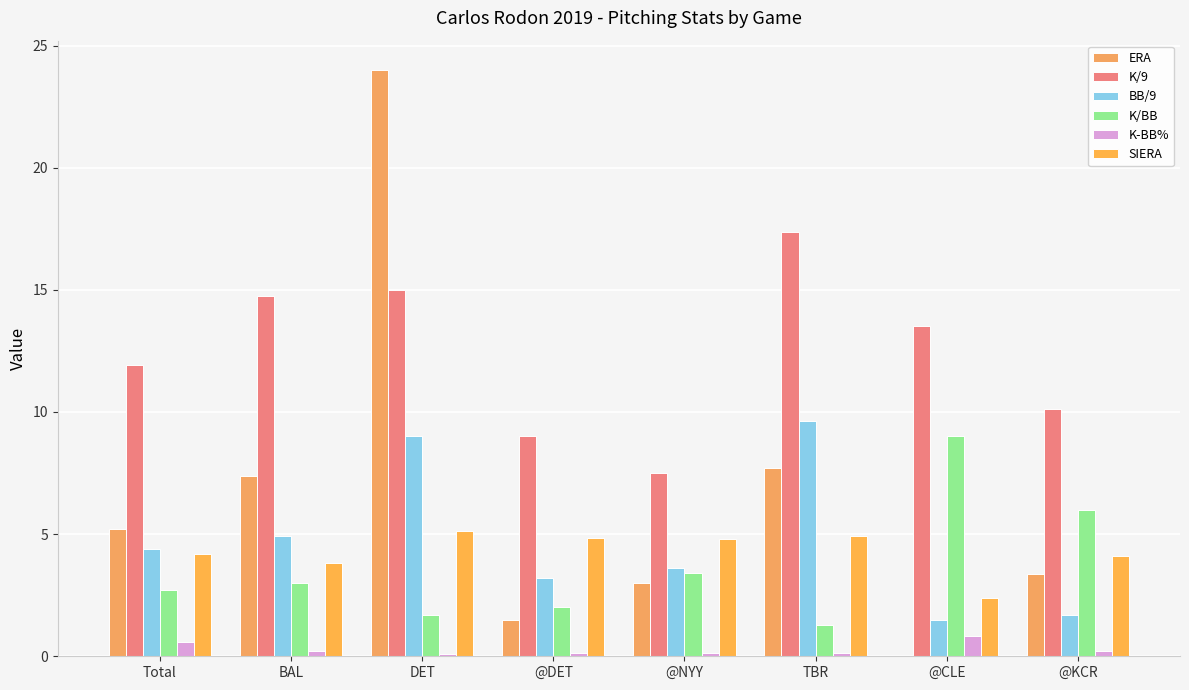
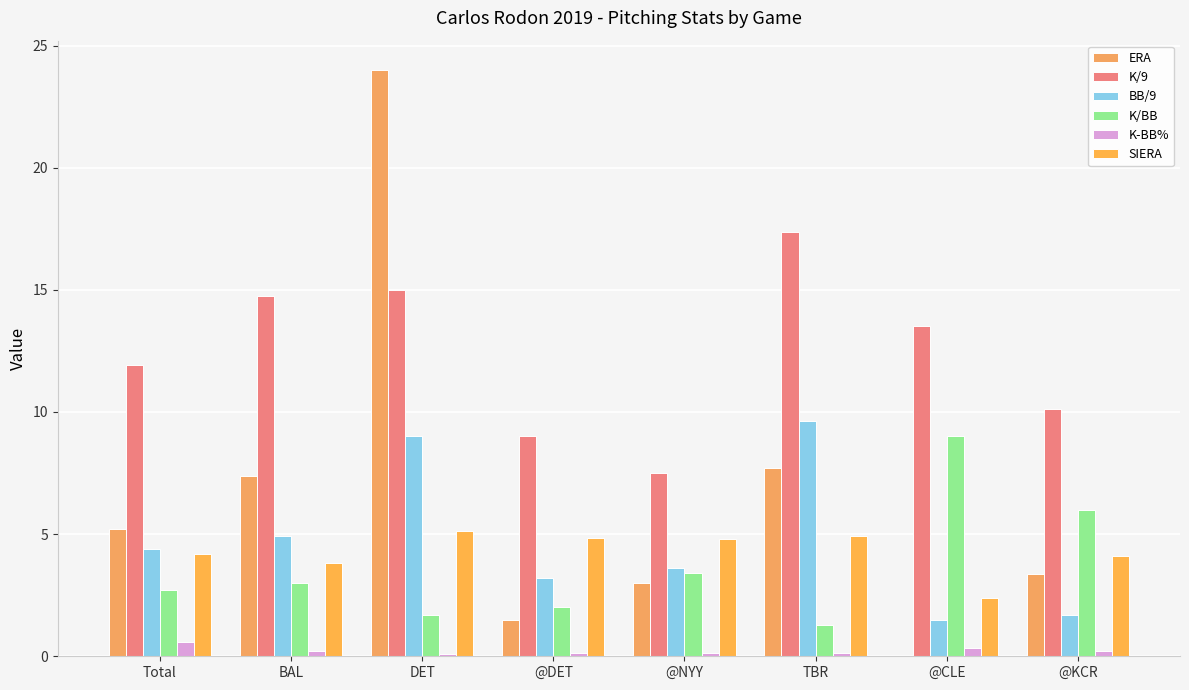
  {
    "BB/9": {
      "Total": 4.4,
      "BAL": 4.9,
      "DET": 9.0,
      "@DET": 3.2,
      "@NYY": 3.6,
      "TBR": 9.6,
      "@CLE": 1.5,
      "@KCR": 1.7
    },
    "K/BB": {
      "Total": 2.7,
      "BAL": 3.0,
      "DET": 1.7,
      "@DET": 2.0,
      "@NYY": 3.4,
      "TBR": 1.3,
      "@CLE": 9.0,
      "@KCR": 6.0
    },
    "K-BB%": {
      "Total": 0.6,
      "BAL": 0.2,
      "@DET": 0.1,
      "@NYY": 0.1,
      "TBR": 0.1,
-     "@CLE": 0.8,
+     "@CLE": 0.3,
      "@KCR": 0.2
    }
  }
